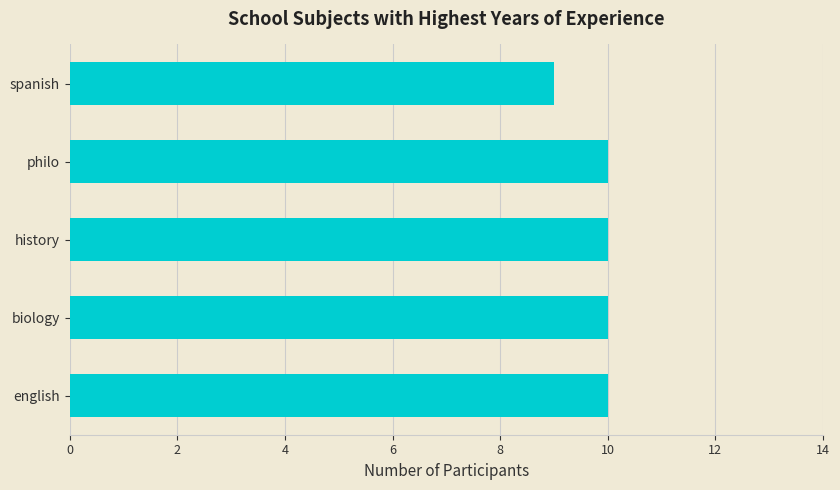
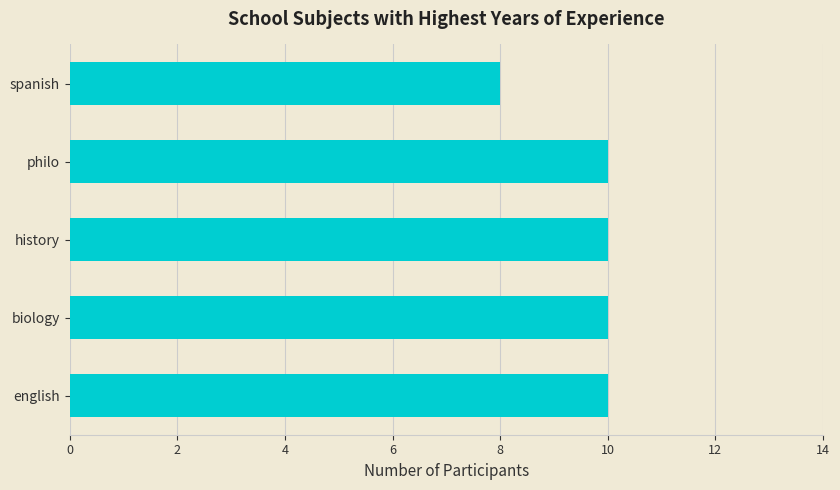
  {
-   "spanish": 9,
+   "spanish": 8,
    "philo": 10,
    "history": 10,
    "biology": 10,
    "english": 10
  }
